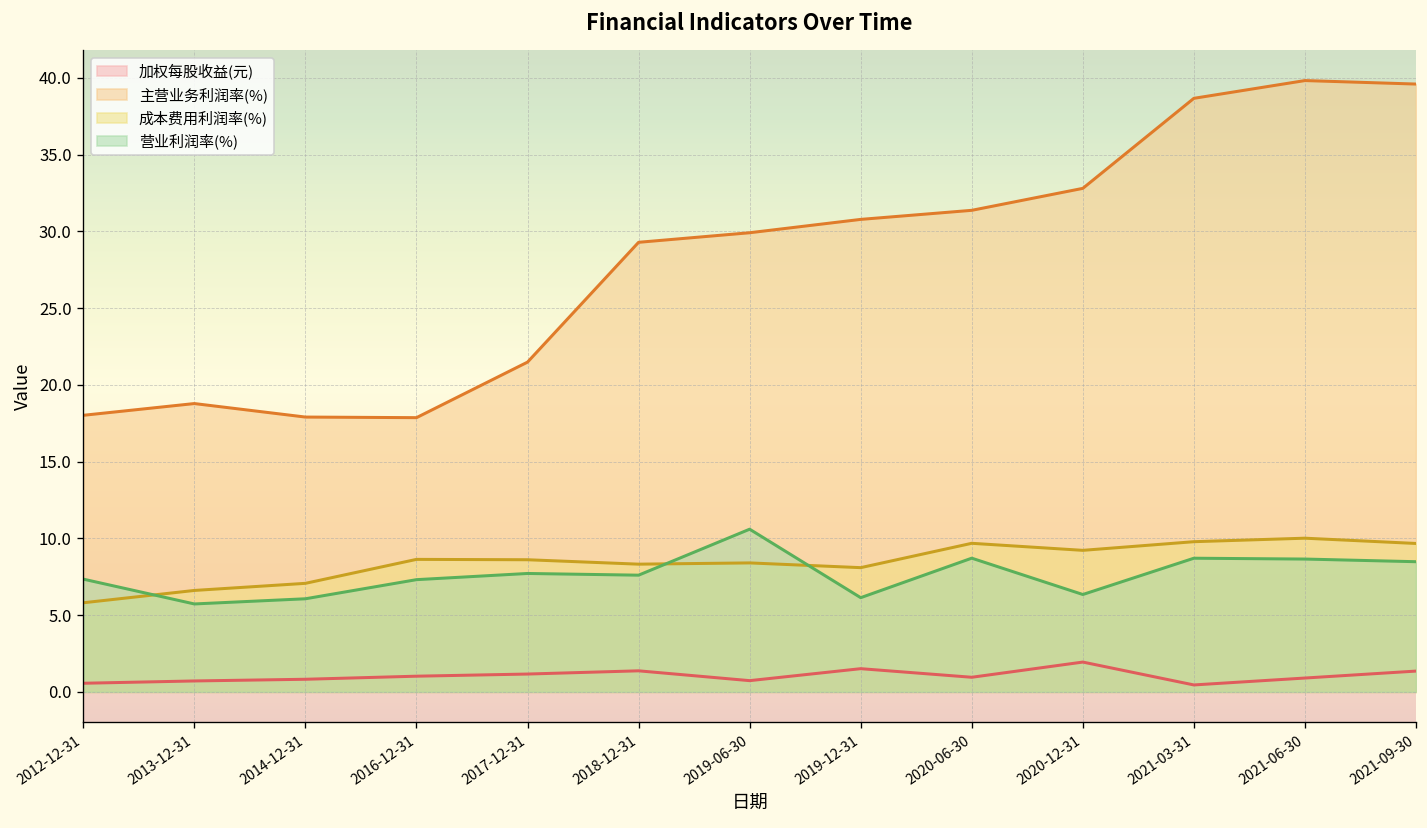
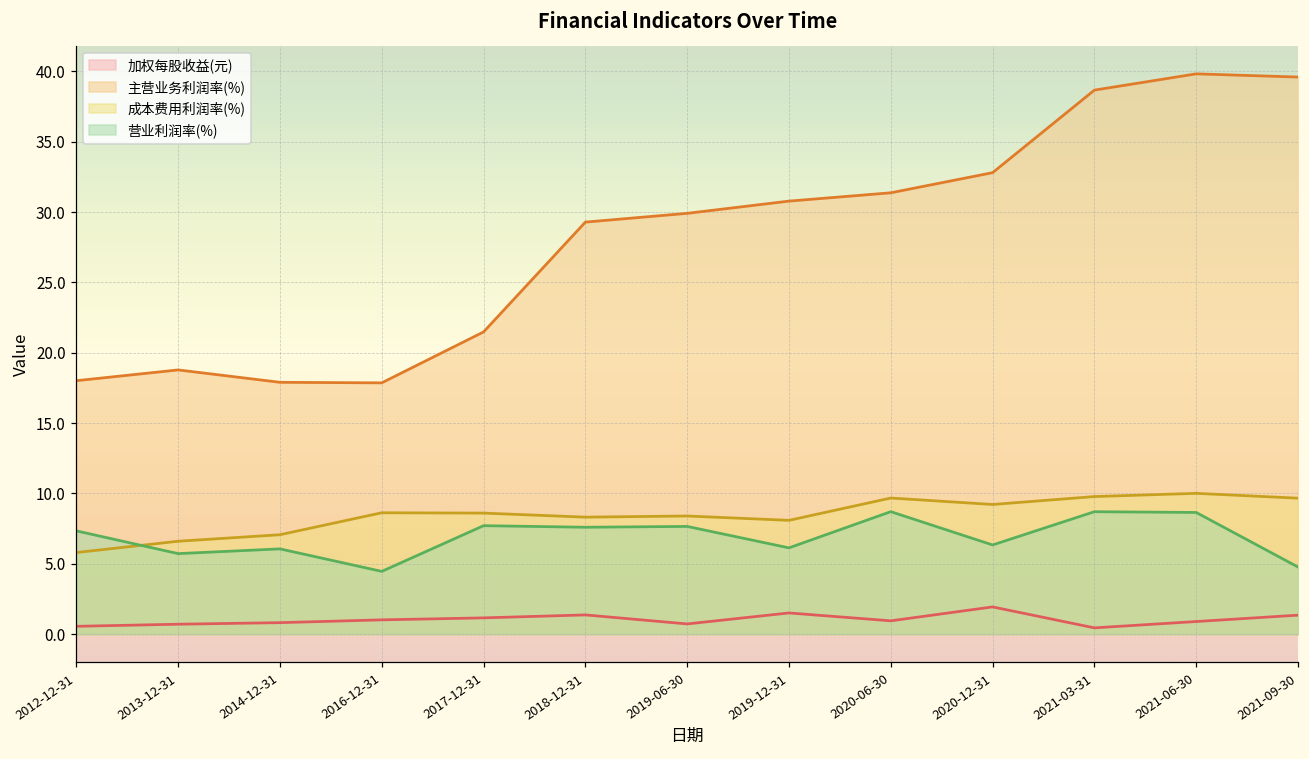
  {
    "营业利润率(%)": {
      "2012-12-31": 7.3,
      "2013-12-31": 5.7,
      "2014-12-31": 6.1,
-     "2016-12-31": 7.3,
+     "2016-12-31": 4.5,
      "2017-12-31": 7.7,
      "2018-12-31": 7.6,
-     "2019-06-30": 10.6,
+     "2019-06-30": 7.7,
      "2019-12-31": 6.1,
      "2020-06-30": 8.7,
      "2020-12-31": 6.3,
      "2021-03-31": 8.7,
      "2021-06-30": 8.7,
-     "2021-09-30": 8.5
+     "2021-09-30": 4.8
    }
  }
